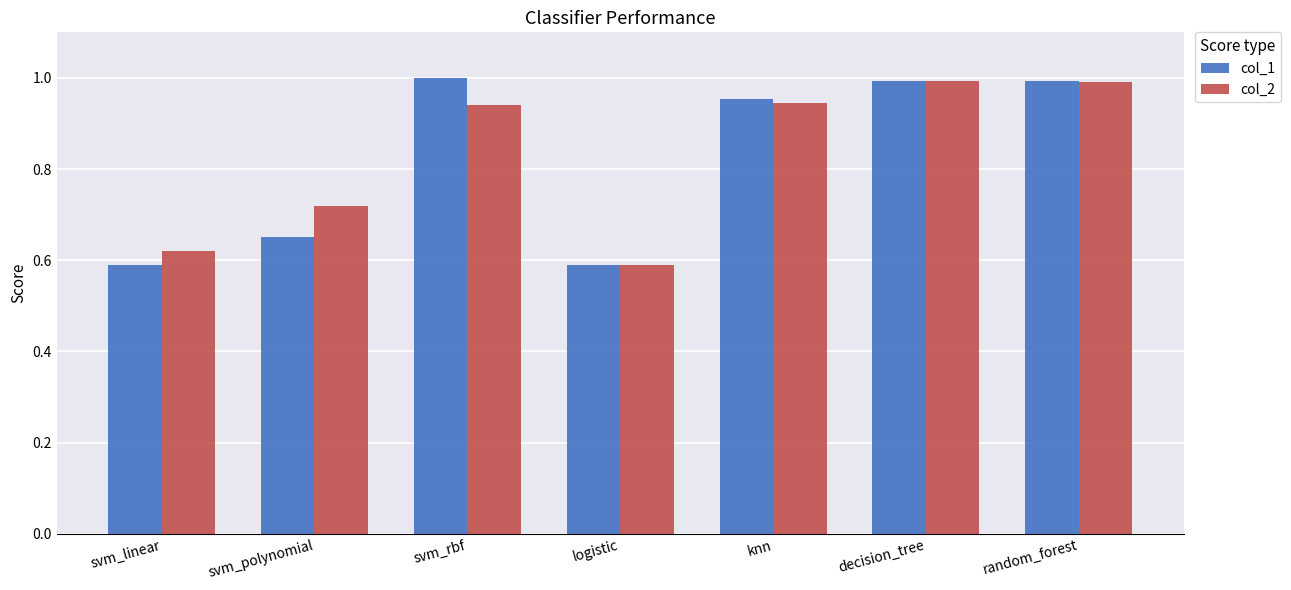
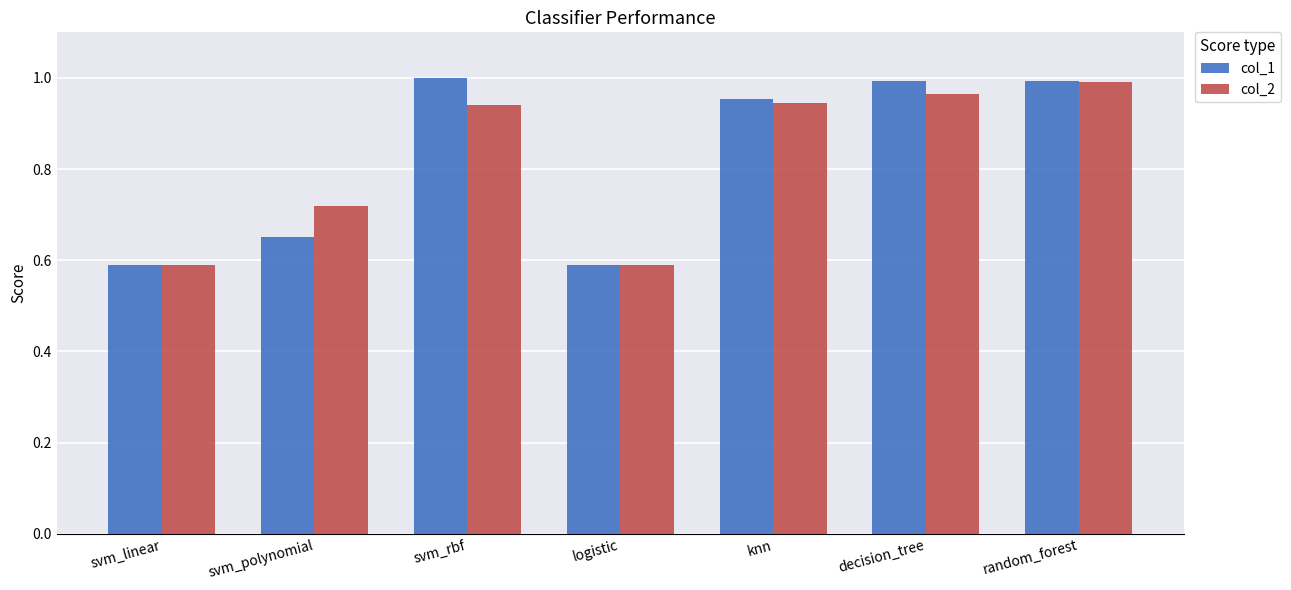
  {
    "col_1": {
      "svm_linear": 0.59,
      "svm_polynomial": 0.65,
      "svm_rbf": 1.00,
      "logistic": 0.59,
      "knn": 0.95,
      "decision_tree": 0.99,
      "random_forest": 0.99
    },
    "col_2": {
-     "svm_linear": 0.62,
+     "svm_linear": 0.59,
      "svm_polynomial": 0.72,
      "svm_rbf": 0.94,
      "logistic": 0.59,
      "knn": 0.95,
-     "decision_tree": 0.99,
+     "decision_tree": 0.97,
      "random_forest": 0.99
    }
  }
